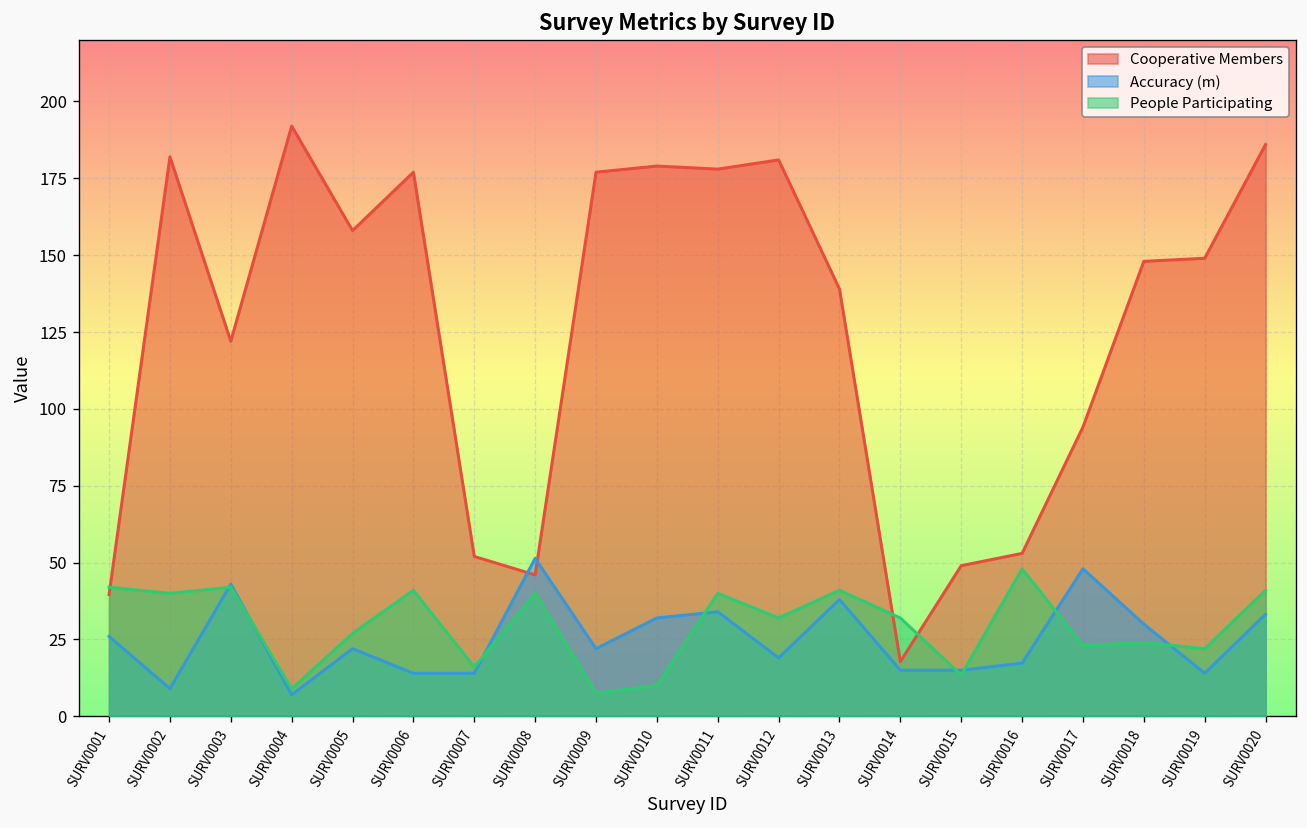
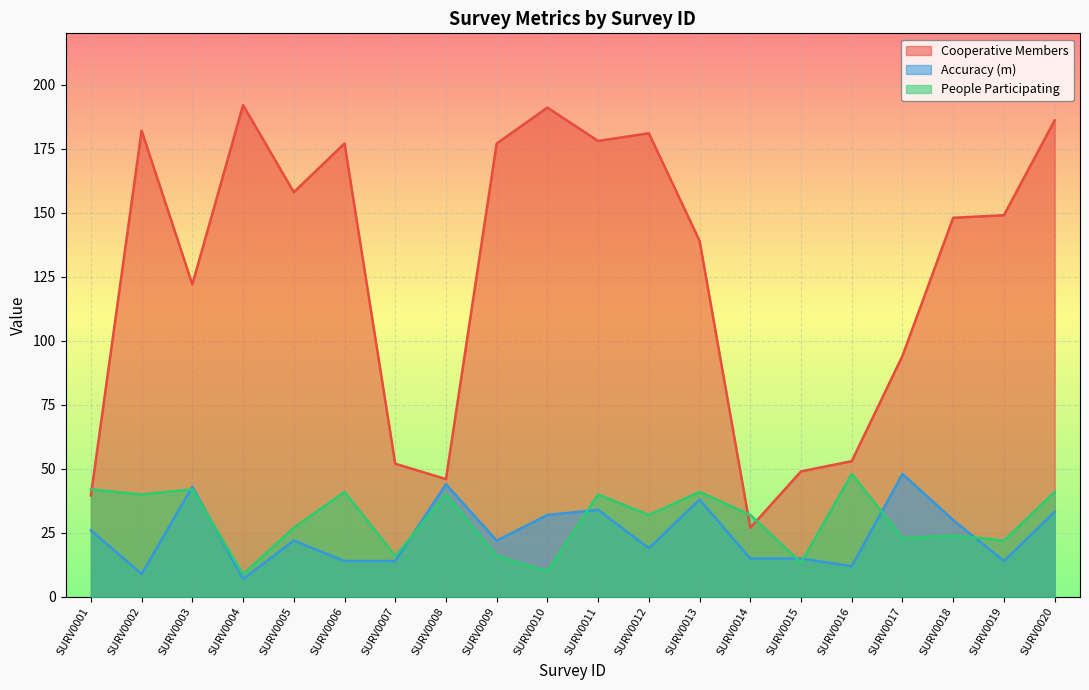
  {
    "Cooperative Members": {
      "SURV0001": 40,
      "SURV0002": 182,
      "SURV0003": 122,
      "SURV0004": 192,
      "SURV0005": 158,
      "SURV0006": 177,
      "SURV0007": 52,
      "SURV0008": 46,
      "SURV0009": 177,
-     "SURV0010": 179,
+     "SURV0010": 191,
      "SURV0011": 178,
      "SURV0012": 181,
      "SURV0013": 139,
-     "SURV0014": 18,
+     "SURV0014": 27,
      "SURV0015": 49,
      "SURV0016": 53,
      "SURV0017": 94,
      "SURV0018": 148,
      "SURV0019": 149,
      "SURV0020": 186
    },
    "Accuracy (m)": {
      "SURV0001": 26,
      "SURV0002": 9,
      "SURV0004": 7,
      "SURV0005": 22,
      "SURV0006": 14,
      "SURV0007": 14,
-     "SURV0008": 51,
+     "SURV0008": 44,
      "SURV0009": 22,
      "SURV0010": 32,
      "SURV0011": 34,
      "SURV0012": 19,
      "SURV0013": 38,
      "SURV0014": 15,
      "SURV0015": 15,
-     "SURV0016": 17,
+     "SURV0016": 12,
      "SURV0017": 48,
      "SURV0018": 30,
      "SURV0019": 14,
      "SURV0020": 33
    },
    "People Participating": {
      "SURV0001": 42,
      "SURV0002": 40,
      "SURV0004": 9,
      "SURV0005": 27,
      "SURV0006": 41,
      "SURV0007": 16,
      "SURV0008": 40,
-     "SURV0009": 8,
+     "SURV0009": 16,
      "SURV0010": 10,
      "SURV0011": 40,
      "SURV0012": 32,
      "SURV0013": 41,
      "SURV0014": 32,
      "SURV0015": 13,
      "SURV0016": 48,
      "SURV0017": 23,
      "SURV0018": 24,
      "SURV0019": 22,
      "SURV0020": 41
    }
  }
